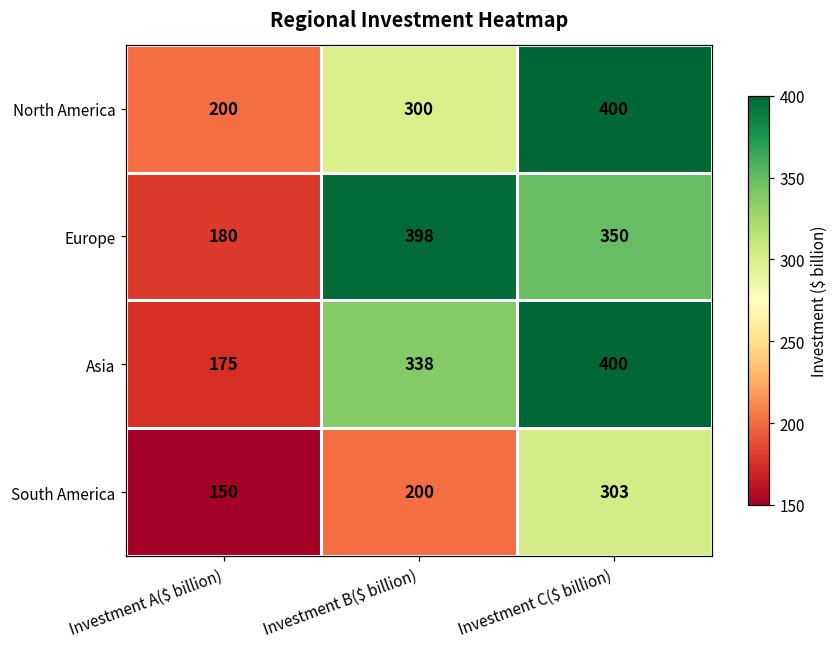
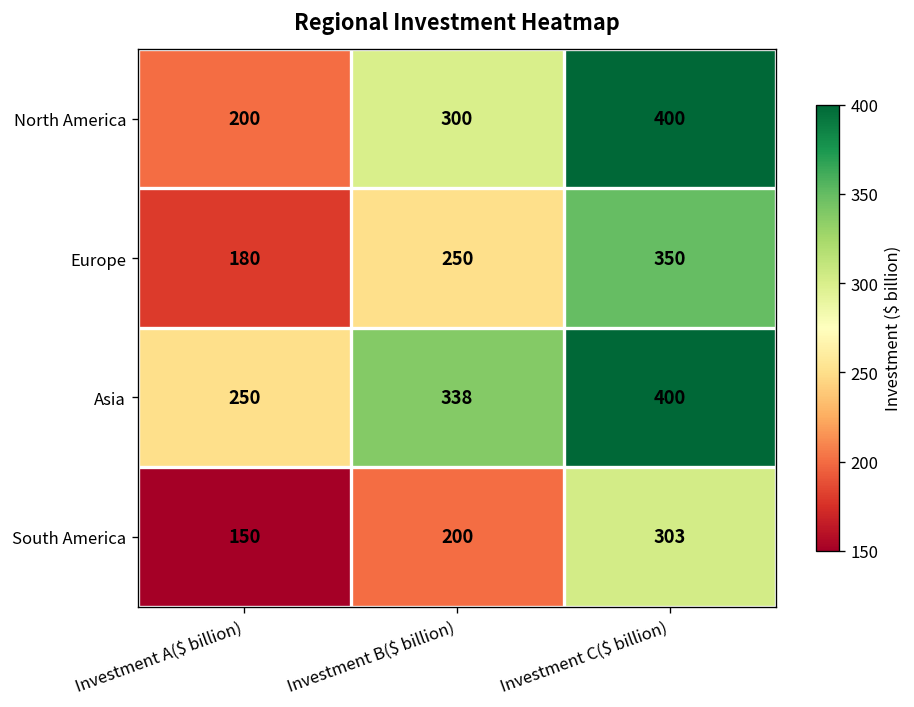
  {
    "North America": {
      "Investment A($ billion)": 200,
      "Investment B($ billion)": 300,
      "Investment C($ billion)": 400
    },
    "Europe": {
      "Investment A($ billion)": 180,
-     "Investment B($ billion)": 398,
+     "Investment B($ billion)": 250,
      "Investment C($ billion)": 350
    },
    "Asia": {
-     "Investment A($ billion)": 175,
+     "Investment A($ billion)": 250,
      "Investment B($ billion)": 338,
      "Investment C($ billion)": 400
    },
    "South America": {
      "Investment A($ billion)": 150,
      "Investment B($ billion)": 200,
      "Investment C($ billion)": 303
    }
  }
